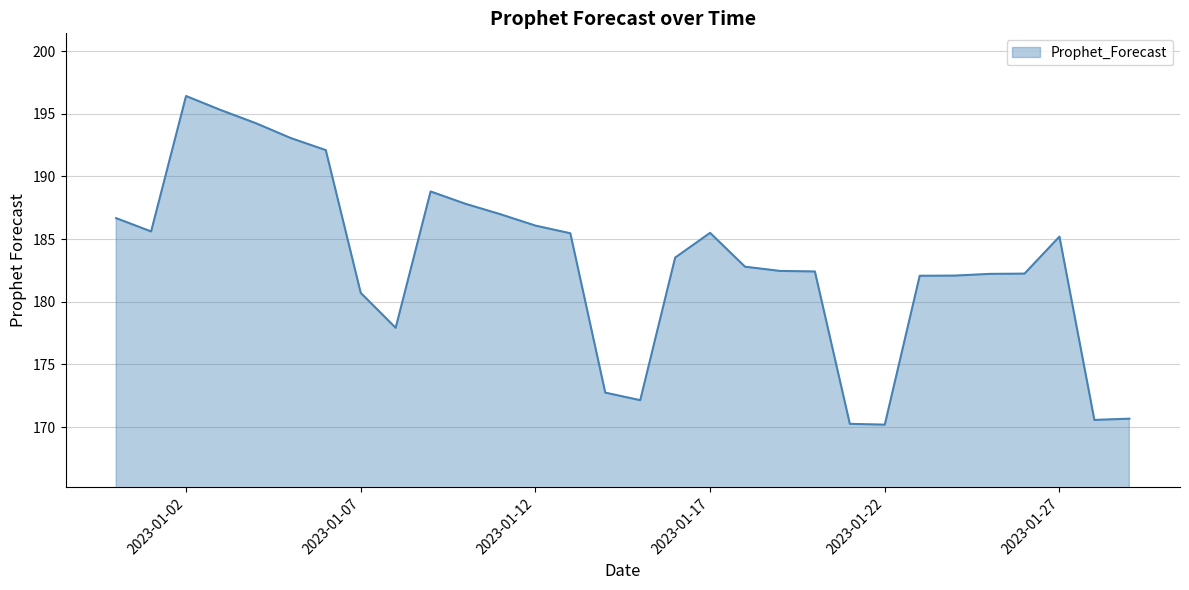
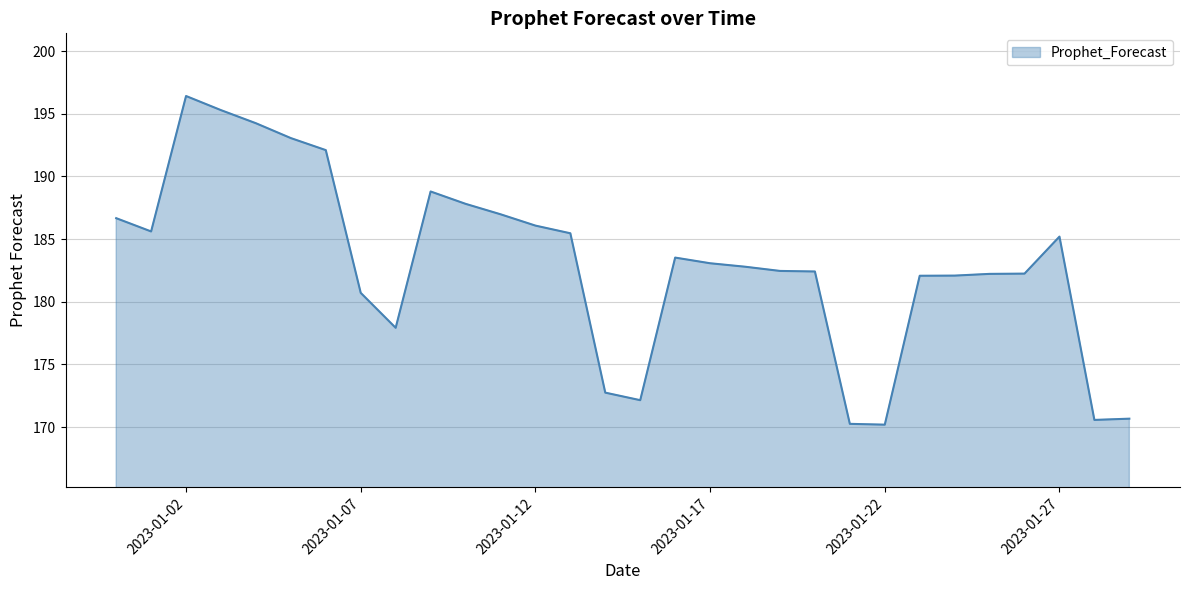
  {
    "2023-01-02": 196.4,
    "2023-01-07": 180.7,
    "2023-01-12": 186.1,
-   "2023-01-17": 185.5,
+   "2023-01-17": 183.1,
    "2023-01-22": 170.2,
    "2023-01-27": 185.2
  }
